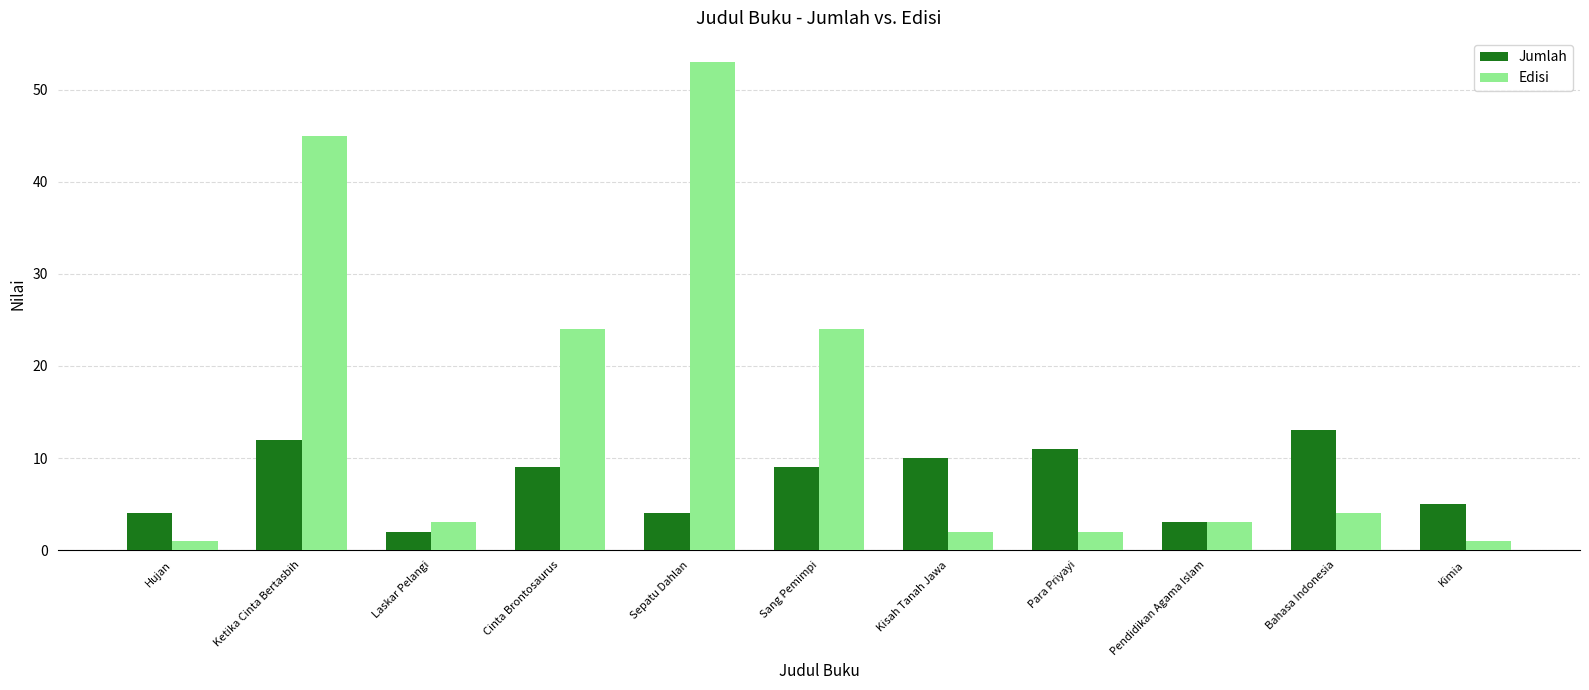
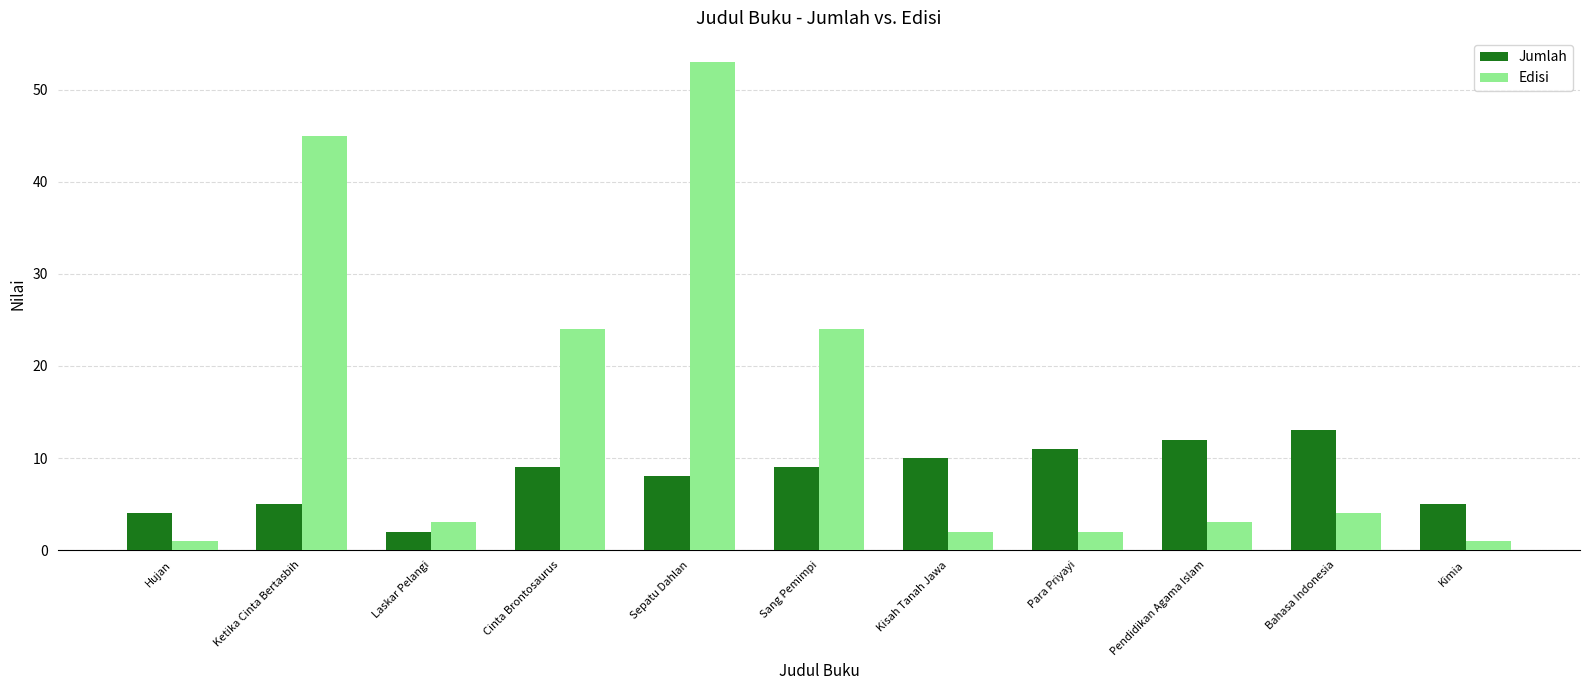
  {
    "Jumlah": {
      "Hujan": 4,
-     "Ketika Cinta Bertasbih": 12,
+     "Ketika Cinta Bertasbih": 5,
      "Laskar Pelangi": 2,
      "Cinta Brontosaurus": 9,
-     "Sepatu Dahlan": 4,
+     "Sepatu Dahlan": 8,
      "Sang Pemimpi": 9,
      "Kisah Tanah Jawa": 10,
      "Para Priyayi": 11,
-     "Pendidikan Agama Islam": 3,
+     "Pendidikan Agama Islam": 12,
      "Bahasa Indonesia": 13,
      "Kimia": 5
    },
    "Edisi": {
      "Hujan": 1,
      "Ketika Cinta Bertasbih": 45,
      "Laskar Pelangi": 3,
      "Cinta Brontosaurus": 24,
      "Sepatu Dahlan": 53,
      "Sang Pemimpi": 24,
      "Kisah Tanah Jawa": 2,
      "Para Priyayi": 2,
      "Pendidikan Agama Islam": 3,
      "Bahasa Indonesia": 4,
      "Kimia": 1
    }
  }
